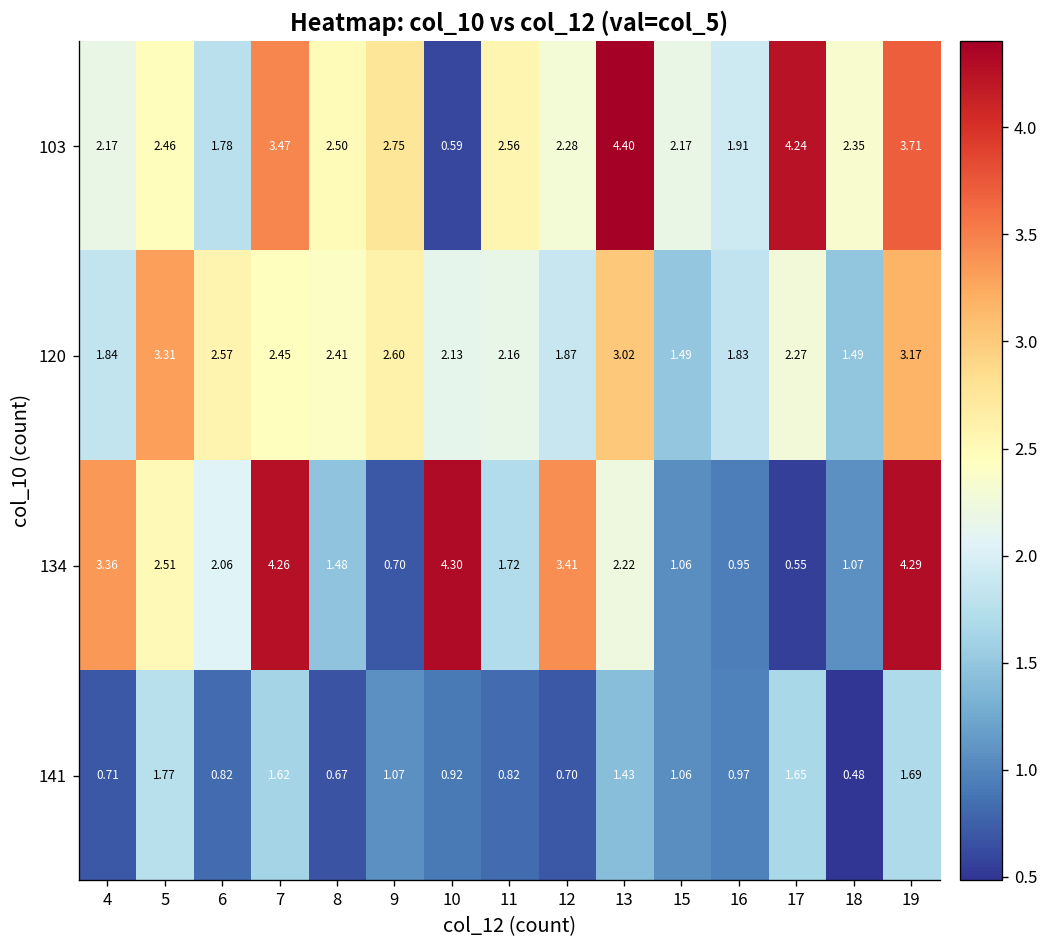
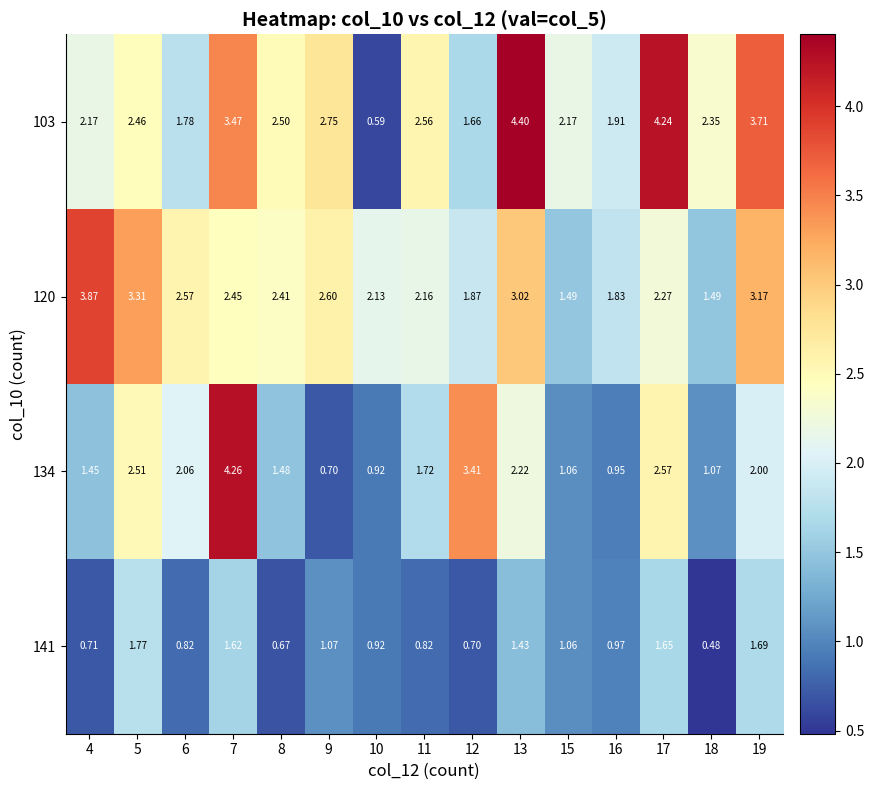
  {
    "103": {
      "4": 2.17,
      "5": 2.46,
      "6": 1.78,
      "7": 3.47,
      "8": 2.50,
      "9": 2.75,
      "10": 0.59,
      "11": 2.56,
-     "12": 2.28,
+     "12": 1.66,
      "13": 4.40,
      "15": 2.17,
      "16": 1.91,
      "17": 4.24,
      "18": 2.35,
      "19": 3.71
    },
    "120": {
-     "4": 1.84,
+     "4": 3.87,
      "5": 3.31,
      "6": 2.57,
      "7": 2.45,
      "8": 2.41,
      "9": 2.60,
      "10": 2.13,
      "11": 2.16,
      "12": 1.87,
      "13": 3.02,
      "15": 1.49,
      "16": 1.83,
      "17": 2.27,
      "18": 1.49,
      "19": 3.17
    },
    "134": {
-     "4": 3.36,
+     "4": 1.45,
      "5": 2.51,
      "6": 2.06,
      "7": 4.26,
      "8": 1.48,
      "9": 0.70,
-     "10": 4.30,
+     "10": 0.92,
      "11": 1.72,
      "12": 3.41,
      "13": 2.22,
      "15": 1.06,
      "16": 0.95,
-     "17": 0.55,
+     "17": 2.57,
      "18": 1.07,
-     "19": 4.29
+     "19": 2.00
    },
    "141": {
      "4": 0.71,
      "5": 1.77,
      "6": 0.82,
      "7": 1.62,
      "8": 0.67,
      "9": 1.07,
      "10": 0.92,
      "11": 0.82,
      "12": 0.70,
      "13": 1.43,
      "15": 1.06,
      "16": 0.97,
      "17": 1.65,
      "18": 0.48,
      "19": 1.69
    }
  }
